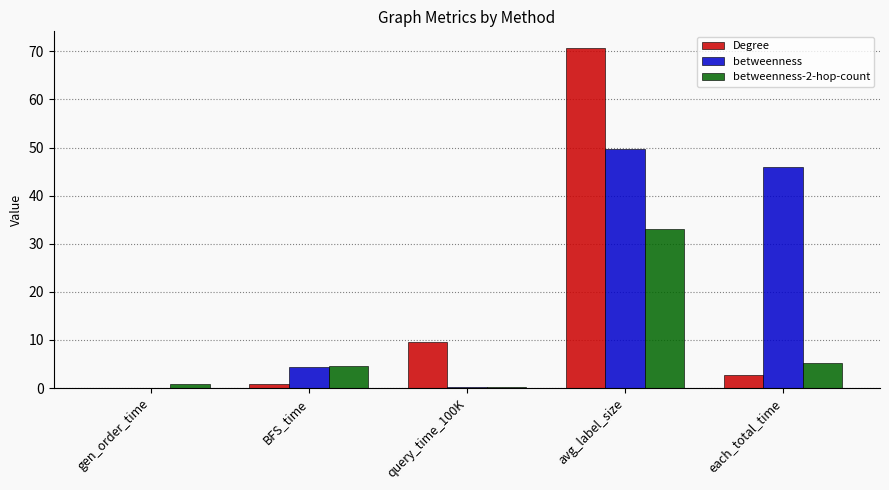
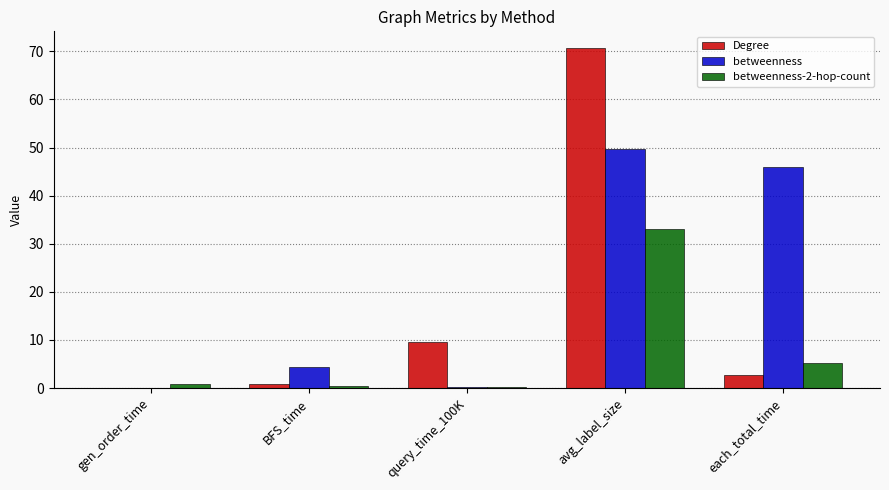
  {
    "Degree": {
      "gen_order_time": 0,
      "BFS_time": 1,
      "query_time_100K": 10,
      "avg_label_size": 71,
      "each_total_time": 3
    },
    "betweenness": {
      "BFS_time": 4,
      "avg_label_size": 50,
      "each_total_time": 46
    },
    "betweenness-2-hop-count": {
      "gen_order_time": 1,
-     "BFS_time": 5,
+     "BFS_time": 0,
      "avg_label_size": 33,
      "each_total_time": 5
    }
  }
